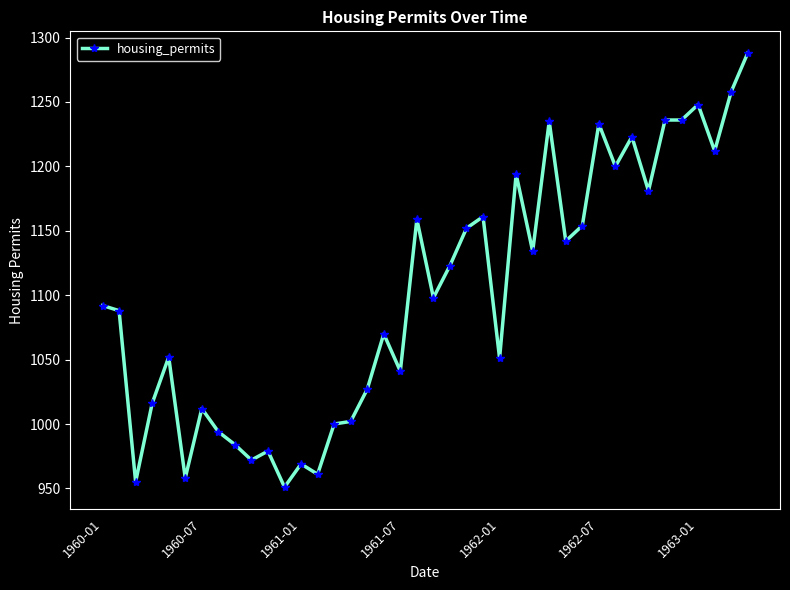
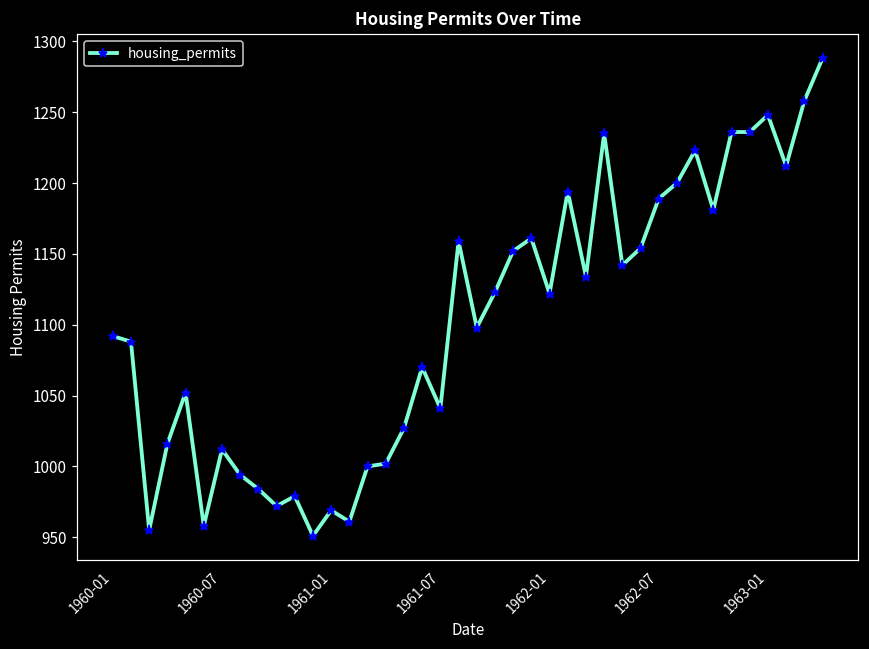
  {
    "1960-01": 1092,
    "1960-07": 1012,
    "1961-01": 969,
    "1961-07": 1041,
-   "1962-01": 1051,
-   "1962-07": 1233,
+   "1962-01": 1122,
+   "1962-07": 1189,
    "1963-01": 1248
  }
